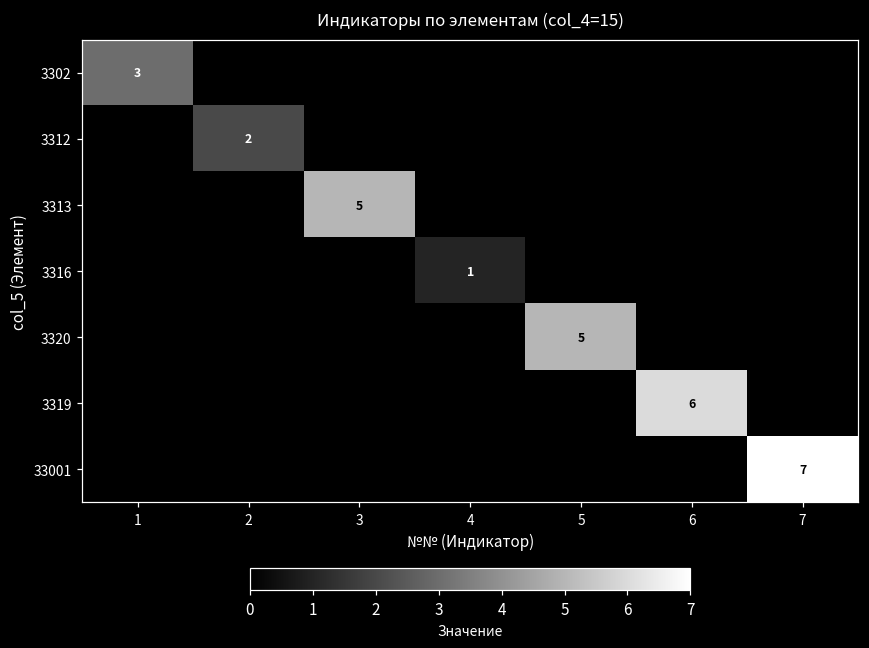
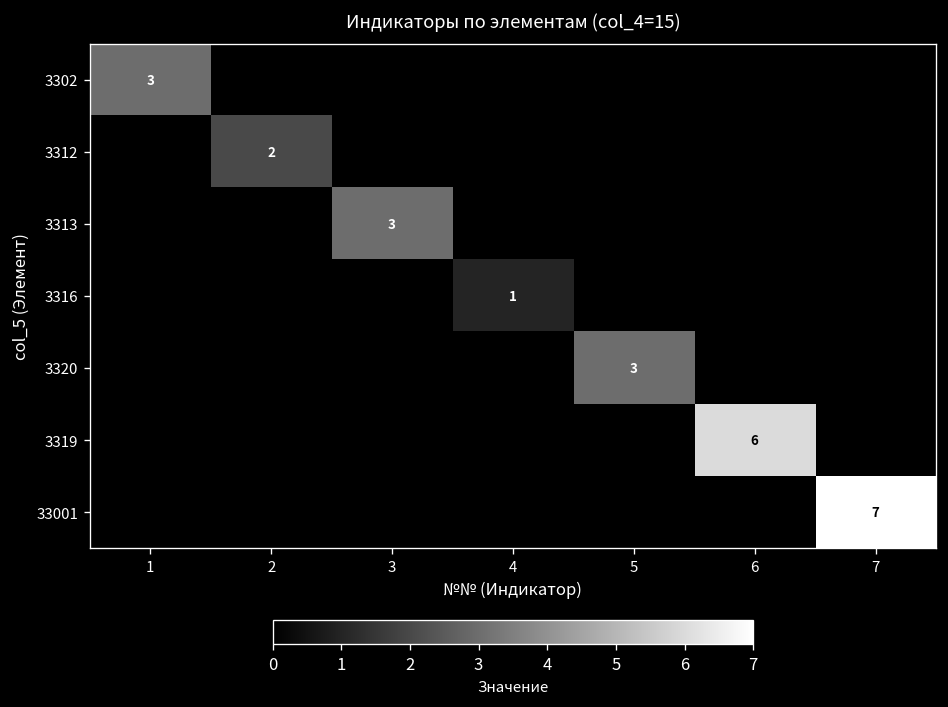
  {
    "3302": {
      "1": 3
    },
    "3312": {
      "2": 2
    },
    "3313": {
-     "3": 5
+     "3": 3
    },
    "3316": {
      "4": 1
    },
    "3320": {
-     "5": 5
+     "5": 3
    },
    "3319": {
      "6": 6
    },
    "33001": {
      "7": 7
    }
  }
